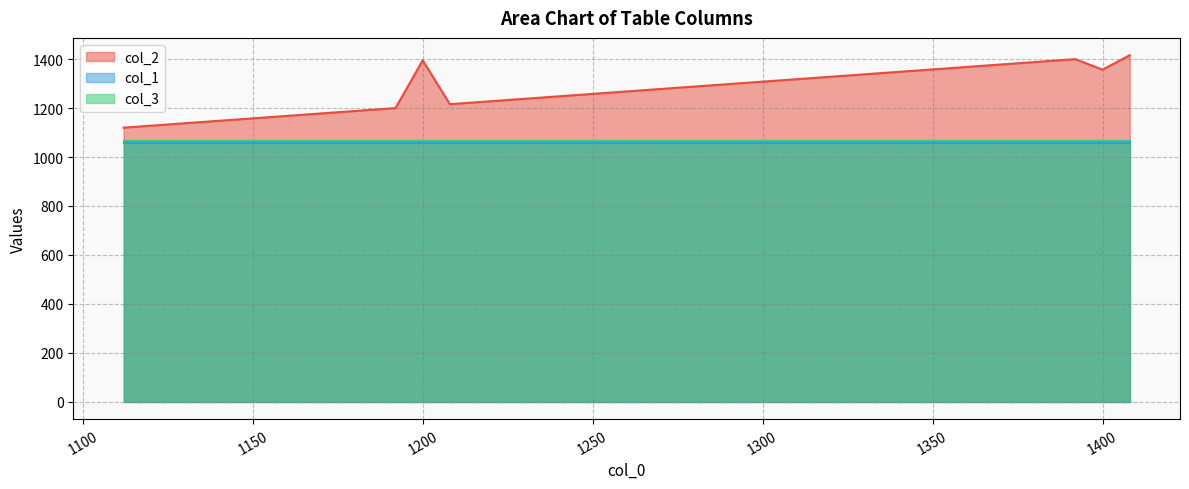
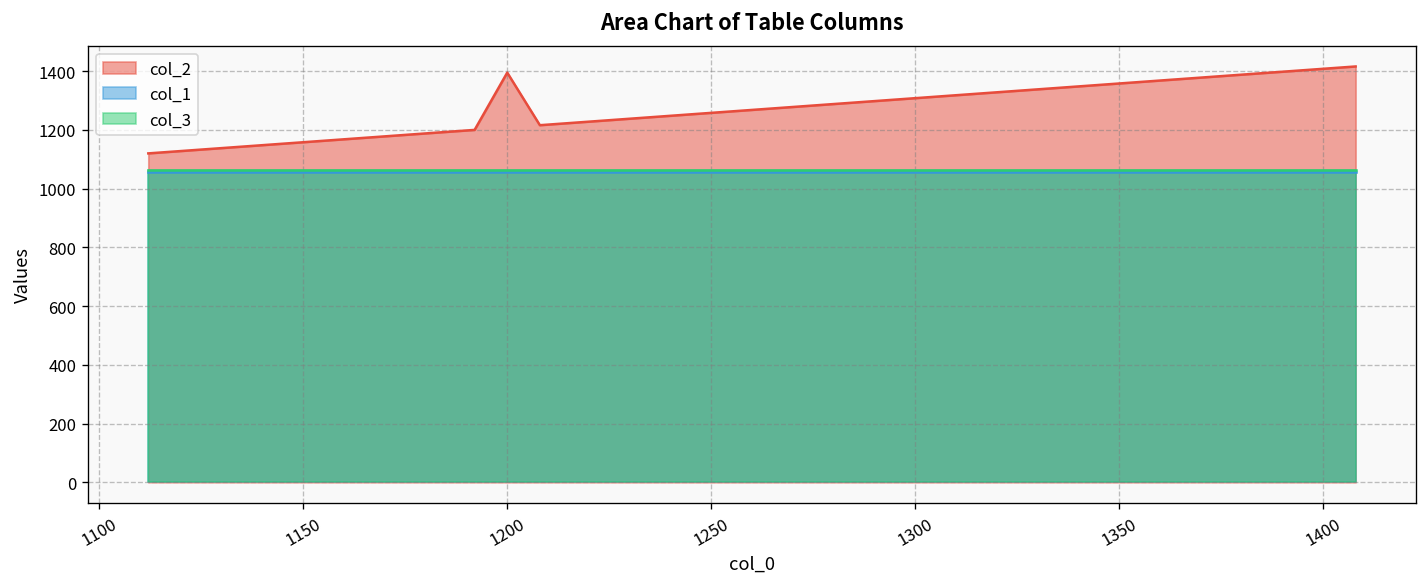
  {
    "col_2": {
      "1200": 1400,
-     "1400": 1360
+     "1400": 1410
    }
  }
